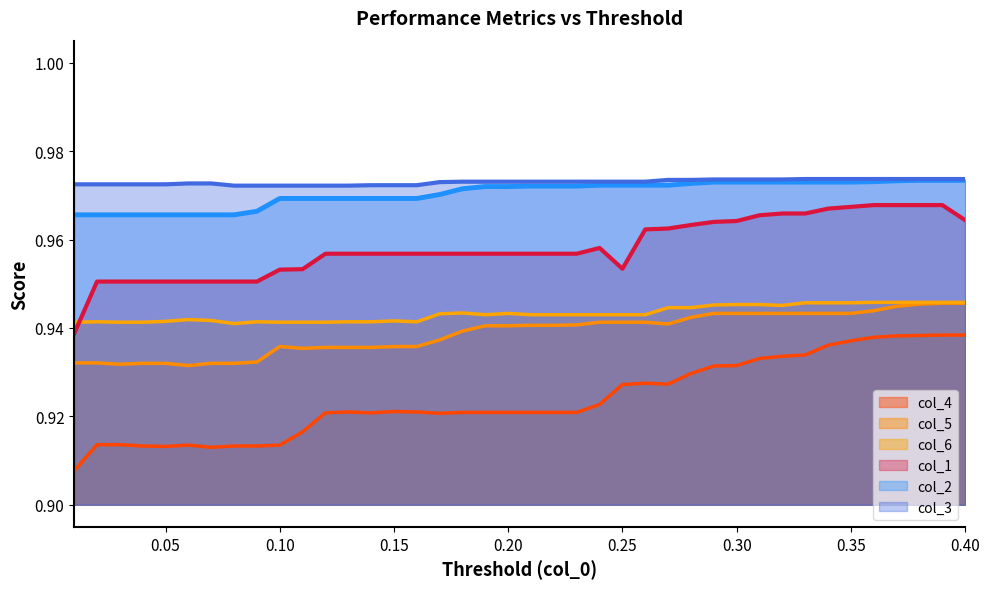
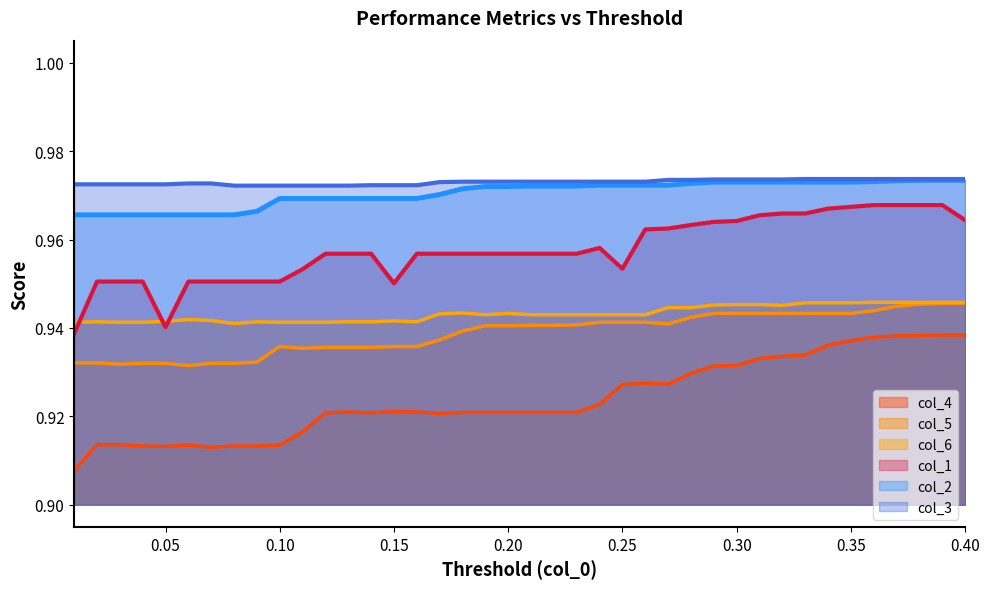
  {
    "col_1": {
-     "0.05": 0.951,
-     "0.10": 0.953,
-     "0.15": 0.957,
+     "0.05": 0.940,
+     "0.10": 0.951,
+     "0.15": 0.950,
      "0.20": 0.957,
      "0.25": 0.953,
      "0.30": 0.964,
      "0.35": 0.967,
      "0.40": 0.964
    }
  }
